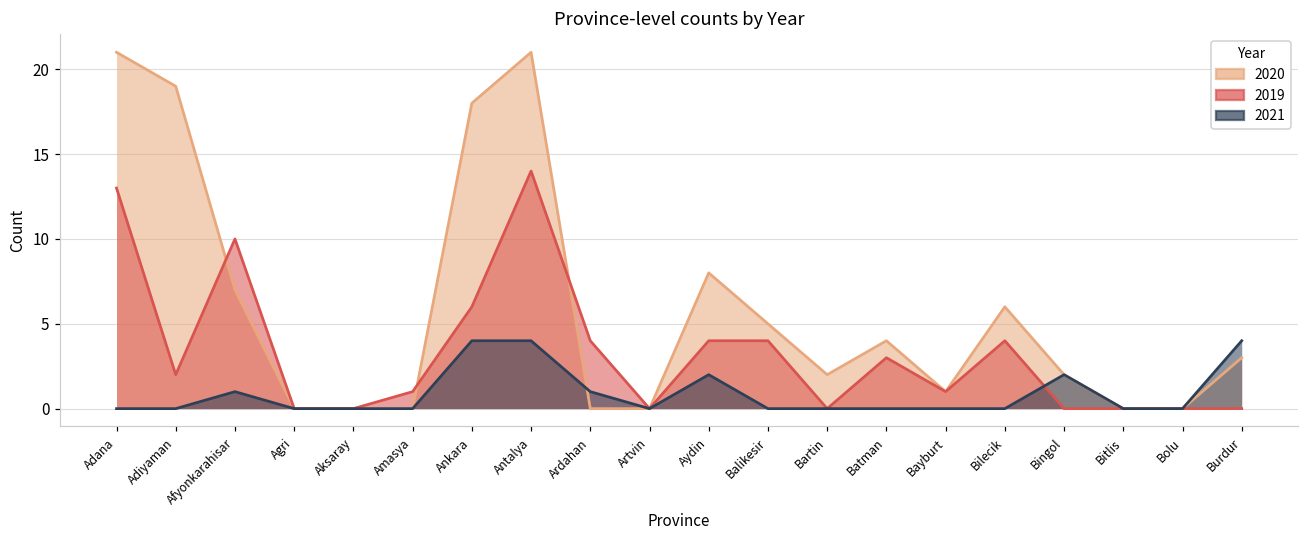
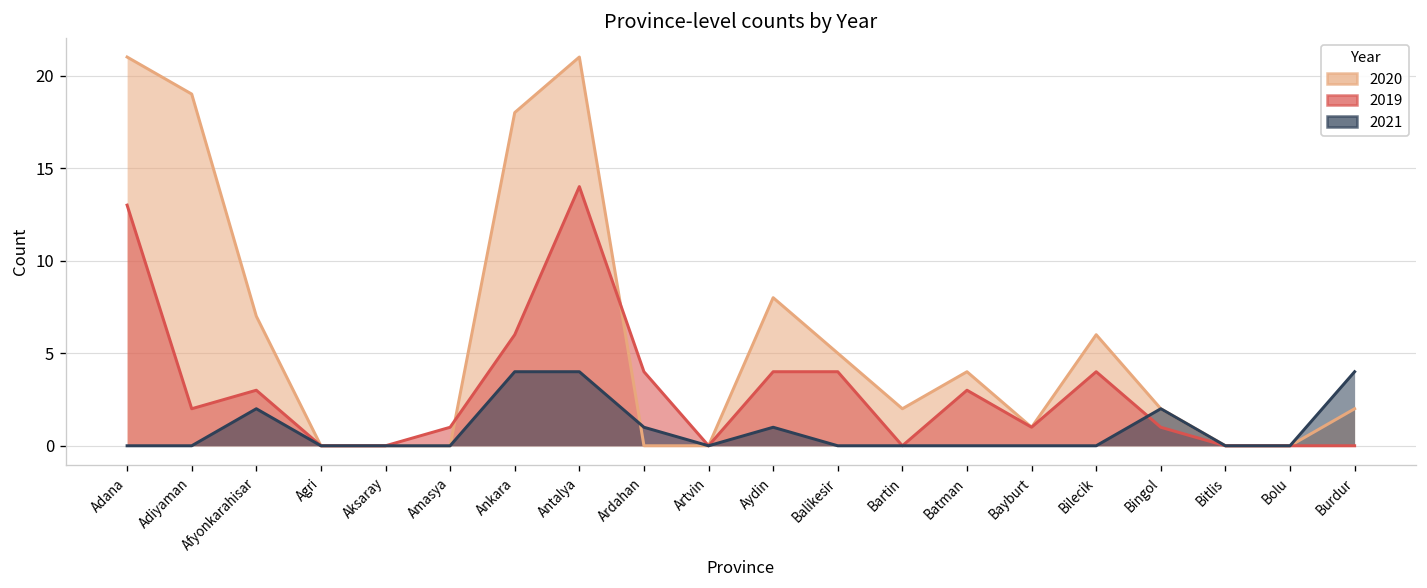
  {
    "2020": {
      "Adana": 21,
      "Adiyaman": 19,
      "Afyonkarahisar": 7,
      "Ankara": 18,
      "Antalya": 21,
      "Ardahan": 0,
      "Aydin": 8,
      "Balikesir": 5,
      "Bartin": 2,
      "Batman": 4,
      "Bilecik": 6,
-     "Burdur": 3
+     "Burdur": 2
    },
    "2019": {
      "Adana": 13,
      "Adiyaman": 2,
-     "Afyonkarahisar": 10,
+     "Afyonkarahisar": 3,
      "Amasya": 1,
      "Ankara": 6,
      "Antalya": 14,
      "Ardahan": 4,
      "Aydin": 4,
      "Balikesir": 4,
      "Batman": 3,
      "Bilecik": 4,
-     "Bingol": 0,
+     "Bingol": 1,
      "Burdur": 0
    },
    "2021": {
      "Adana": 0,
      "Adiyaman": 0,
-     "Afyonkarahisar": 1,
+     "Afyonkarahisar": 2,
      "Ankara": 4,
      "Antalya": 4,
      "Ardahan": 1,
-     "Aydin": 2,
+     "Aydin": 1,
      "Balikesir": 0,
      "Batman": 0,
      "Bayburt": 0,
      "Bilecik": 0,
      "Burdur": 4
    }
  }
